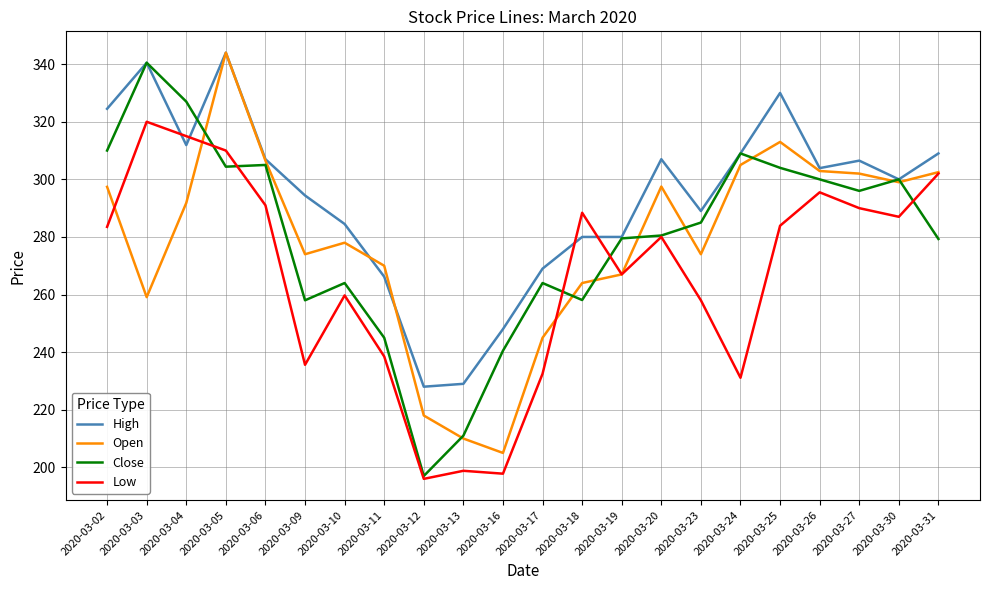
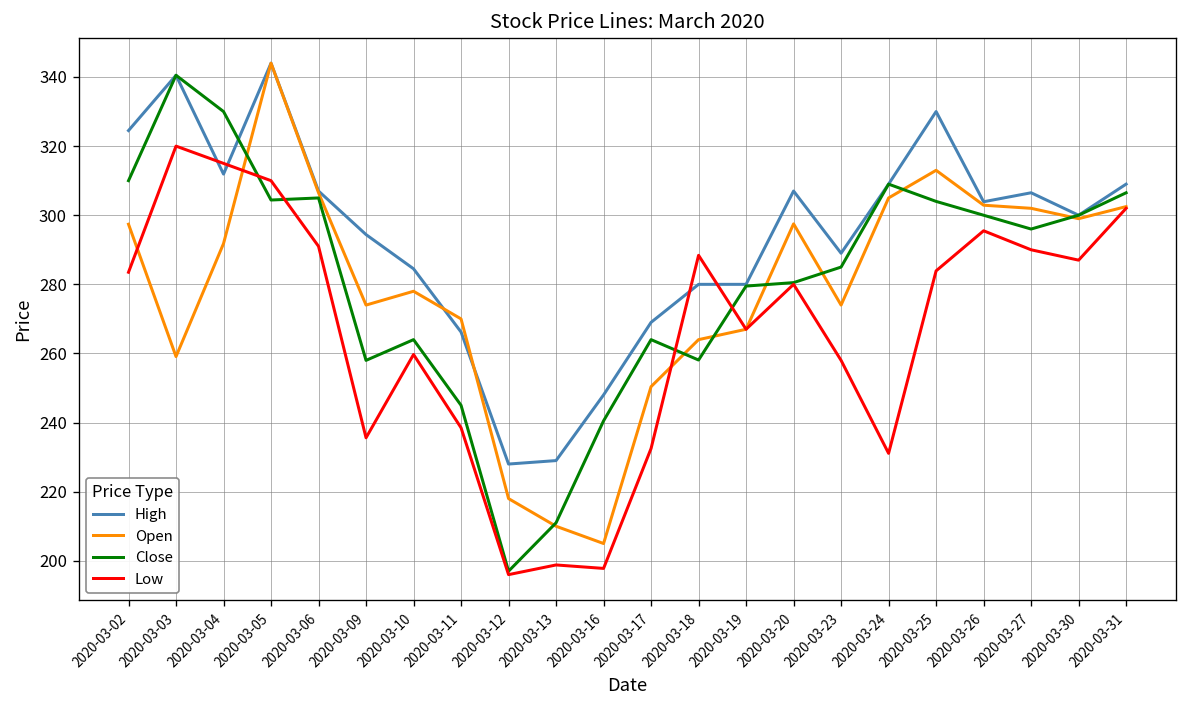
  {
    "High": {
      "2020-03-02": 325,
      "2020-03-04": 312,
      "2020-03-09": 294,
      "2020-03-10": 285,
      "2020-03-11": 266,
      "2020-03-12": 228,
      "2020-03-13": 229,
      "2020-03-16": 248,
      "2020-03-17": 269,
      "2020-03-18": 280,
      "2020-03-20": 307,
      "2020-03-23": 289,
      "2020-03-25": 330,
      "2020-03-26": 304,
      "2020-03-27": 307,
      "2020-03-31": 309
    },
    "Open": {
      "2020-03-02": 297,
      "2020-03-03": 259,
      "2020-03-04": 292,
      "2020-03-09": 274,
      "2020-03-10": 278,
      "2020-03-11": 270,
      "2020-03-12": 218,
      "2020-03-13": 210,
      "2020-03-16": 205,
-     "2020-03-17": 245,
+     "2020-03-17": 250,
      "2020-03-18": 264,
      "2020-03-20": 298,
      "2020-03-23": 274,
      "2020-03-24": 305,
      "2020-03-25": 313,
      "2020-03-26": 303,
      "2020-03-27": 302,
      "2020-03-30": 299
    },
    "Close": {
      "2020-03-02": 310,
-     "2020-03-04": 327,
+     "2020-03-04": 330,
      "2020-03-05": 304,
      "2020-03-06": 305,
      "2020-03-09": 258,
      "2020-03-10": 264,
      "2020-03-11": 245,
      "2020-03-12": 197,
      "2020-03-13": 211,
      "2020-03-16": 241,
      "2020-03-17": 264,
      "2020-03-18": 258,
      "2020-03-23": 285,
      "2020-03-25": 304,
      "2020-03-26": 300,
      "2020-03-27": 296,
-     "2020-03-31": 279
+     "2020-03-31": 307
    },
    "Low": {
      "2020-03-02": 284,
      "2020-03-03": 320,
      "2020-03-04": 315,
      "2020-03-05": 310,
      "2020-03-06": 291,
      "2020-03-09": 236,
      "2020-03-10": 260,
      "2020-03-11": 239,
      "2020-03-12": 196,
      "2020-03-13": 199,
      "2020-03-16": 198,
      "2020-03-17": 233,
      "2020-03-18": 288,
      "2020-03-23": 258,
      "2020-03-24": 231,
      "2020-03-25": 284,
      "2020-03-26": 296,
      "2020-03-27": 290,
      "2020-03-30": 287
    }
  }
